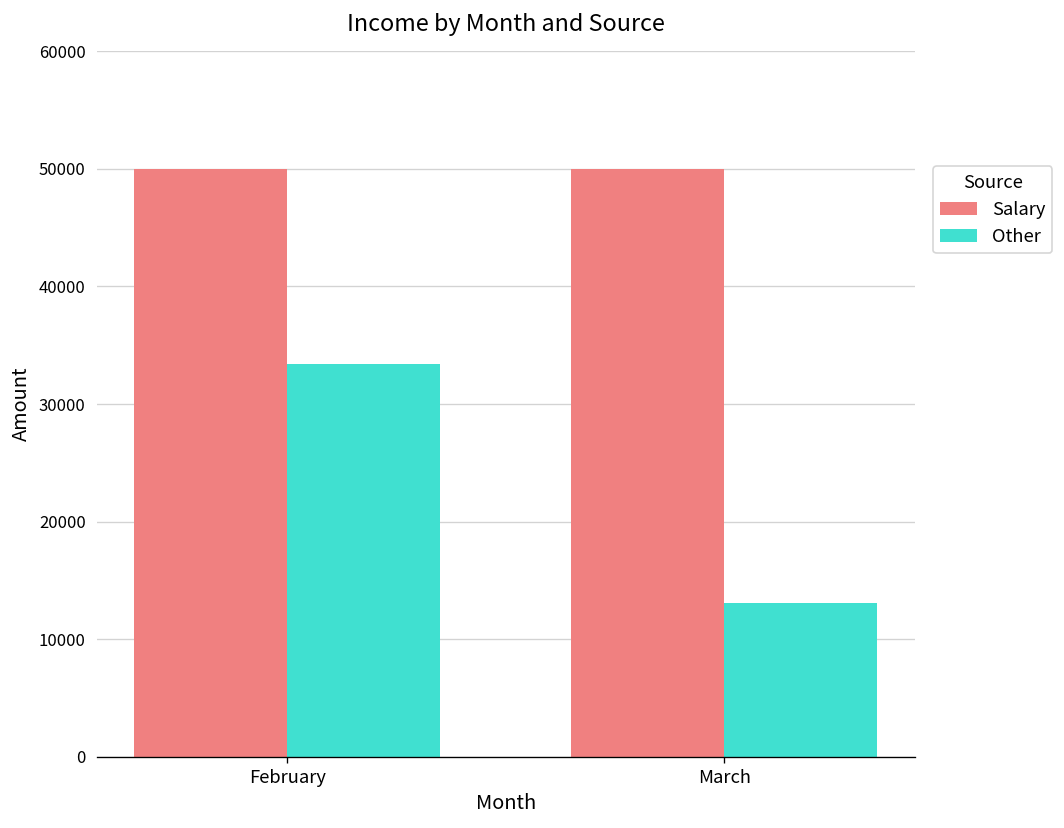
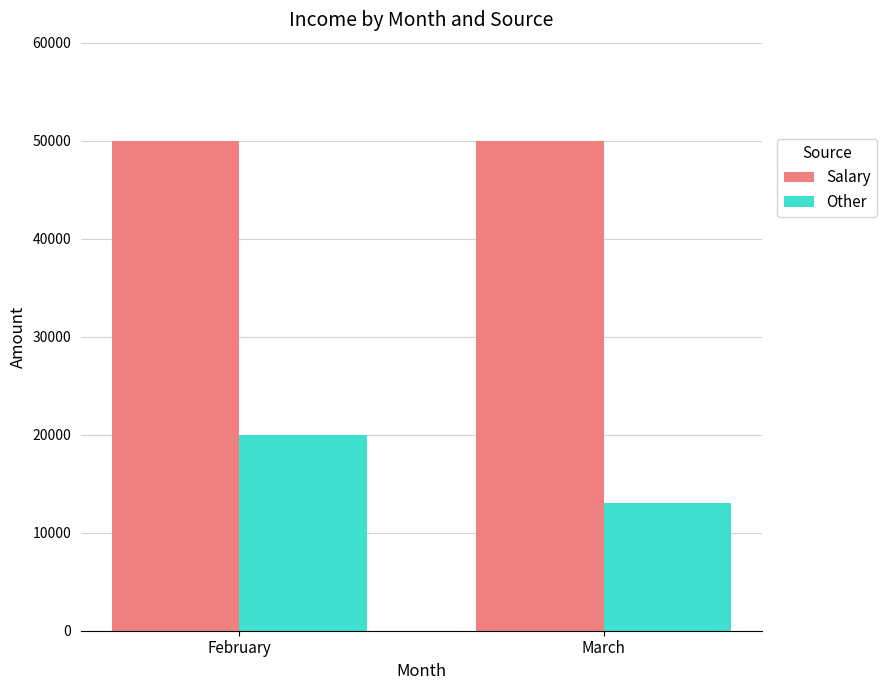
  {
    "Salary": {
      "February": 50000,
      "March": 50000
    },
    "Other": {
-     "February": 33000,
+     "February": 20000,
      "March": 13000
    }
  }
